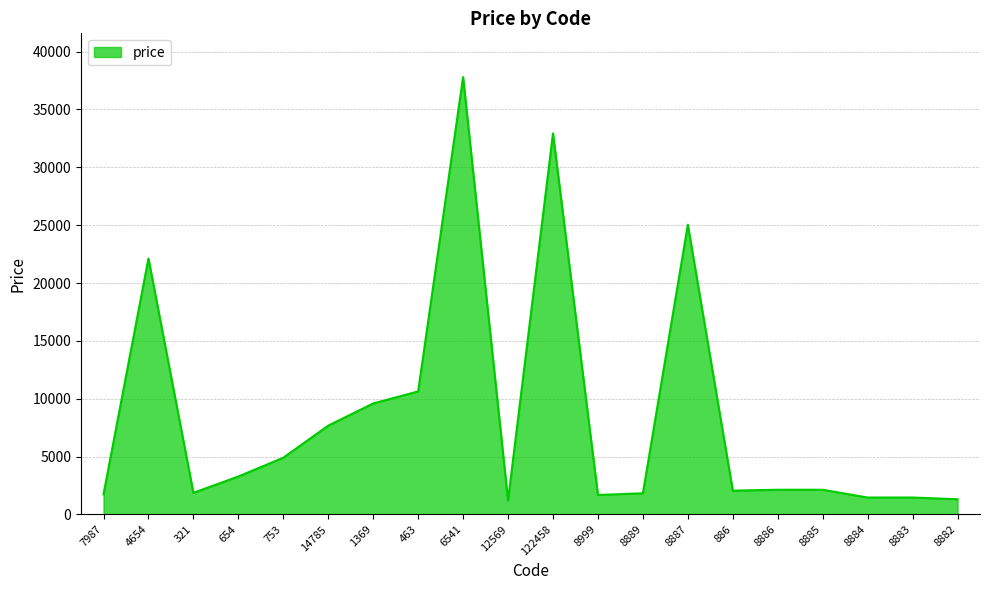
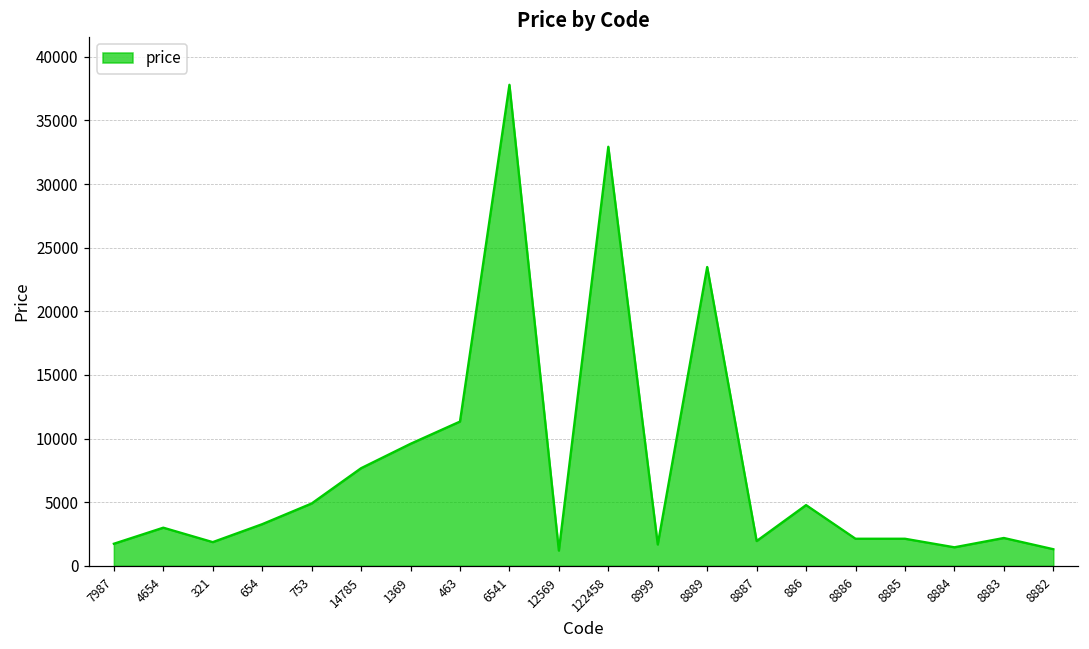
  {
    "7987": 1700,
-   "4654": 22100,
+   "4654": 3000,
    "321": 1900,
    "654": 3300,
    "753": 4900,
    "14785": 7700,
    "1369": 9600,
-   "463": 10600,
+   "463": 11300,
    "6541": 37800,
    "12569": 1200,
    "122458": 32900,
    "8999": 1700,
-   "8889": 1800,
-   "8887": 25000,
-   "886": 2100,
+   "8889": 23500,
+   "8887": 2000,
+   "886": 4800,
    "8886": 2100,
    "8885": 2100,
    "8884": 1500,
-   "8883": 1500,
+   "8883": 2200,
    "8882": 1300
  }
